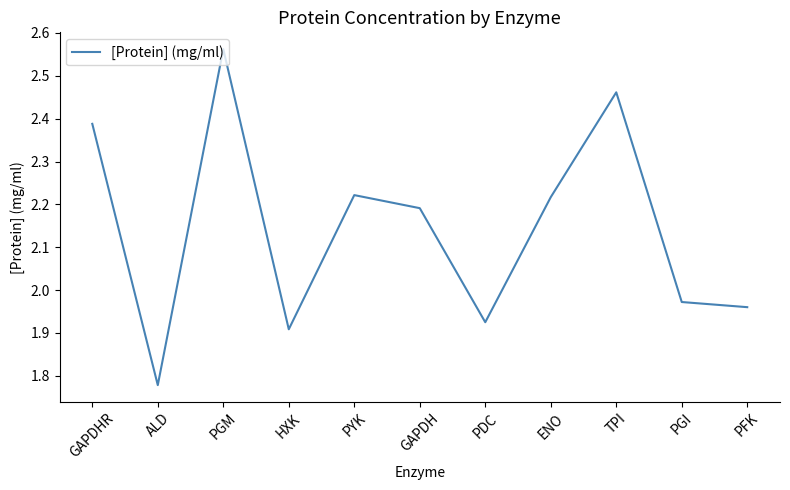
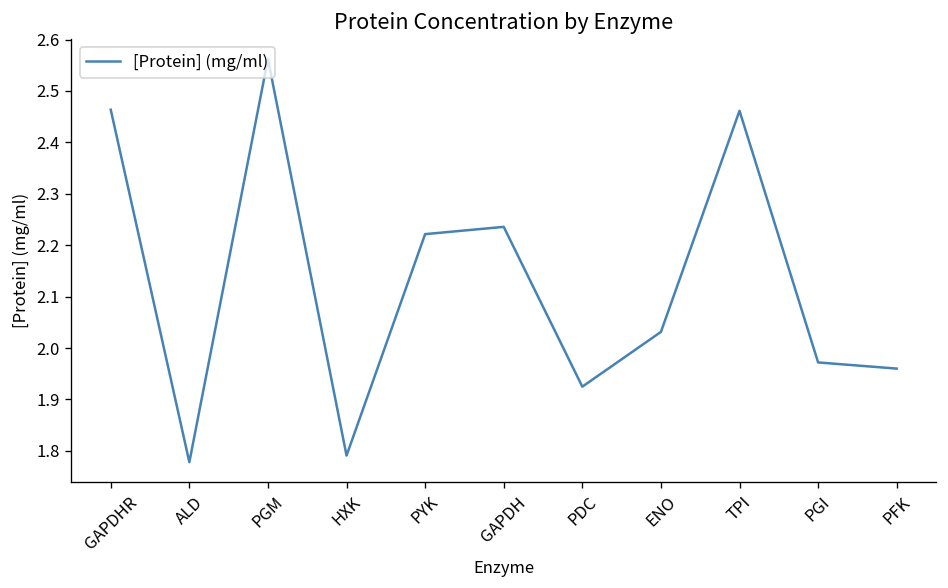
  {
-   "GAPDHR": 2.39,
+   "GAPDHR": 2.46,
    "ALD": 1.78,
-   "HXK": 1.91,
+   "HXK": 1.79,
    "PYK": 2.22,
-   "GAPDH": 2.19,
+   "GAPDH": 2.24,
    "PDC": 1.92,
-   "ENO": 2.22,
+   "ENO": 2.03,
    "TPI": 2.46,
    "PGI": 1.97,
    "PFK": 1.96
  }
